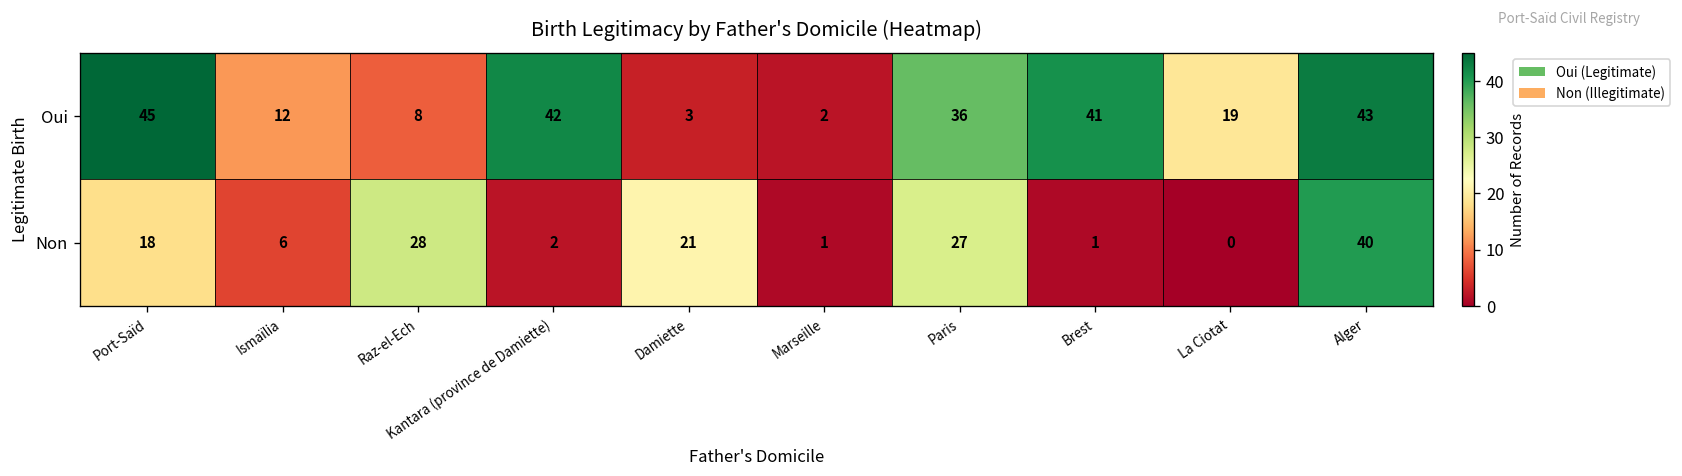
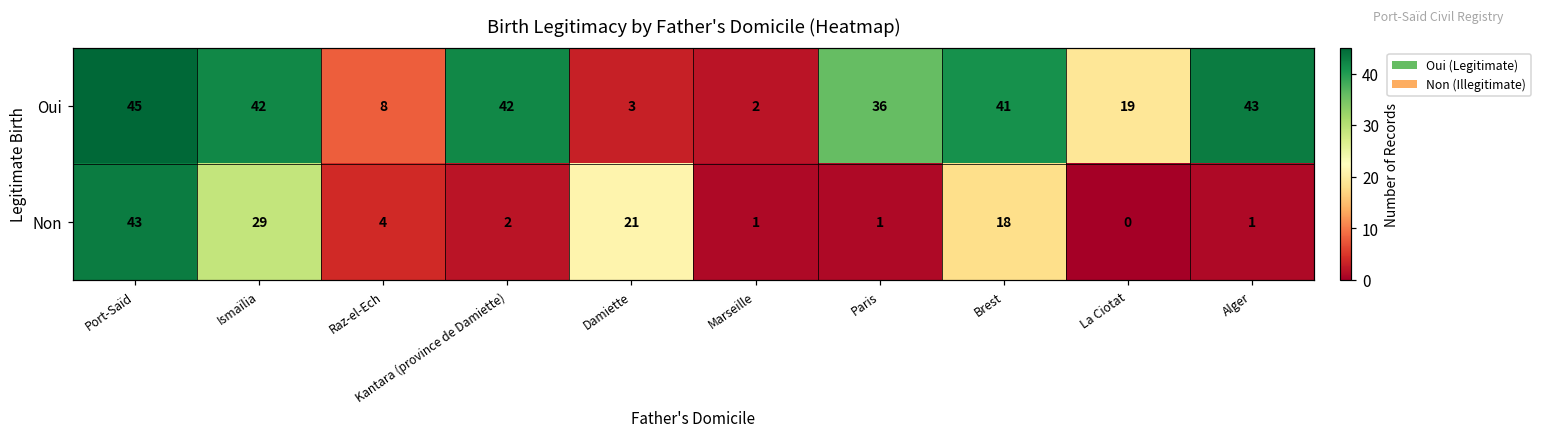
  {
    "Oui": {
      "Port-Saïd": 45,
-     "Ismaïlia": 12,
+     "Ismaïlia": 42,
      "Raz-el-Ech": 8,
      "Kantara (province de Damiette)": 42,
      "Damiette": 3,
      "Marseille": 2,
      "Paris": 36,
      "Brest": 41,
      "La Ciotat": 19,
      "Alger": 43
    },
    "Non": {
-     "Port-Saïd": 18,
-     "Ismaïlia": 6,
-     "Raz-el-Ech": 28,
+     "Port-Saïd": 43,
+     "Ismaïlia": 29,
+     "Raz-el-Ech": 4,
      "Kantara (province de Damiette)": 2,
      "Damiette": 21,
      "Marseille": 1,
-     "Paris": 27,
-     "Brest": 1,
+     "Paris": 1,
+     "Brest": 18,
      "La Ciotat": 0,
-     "Alger": 40
+     "Alger": 1
    }
  }
